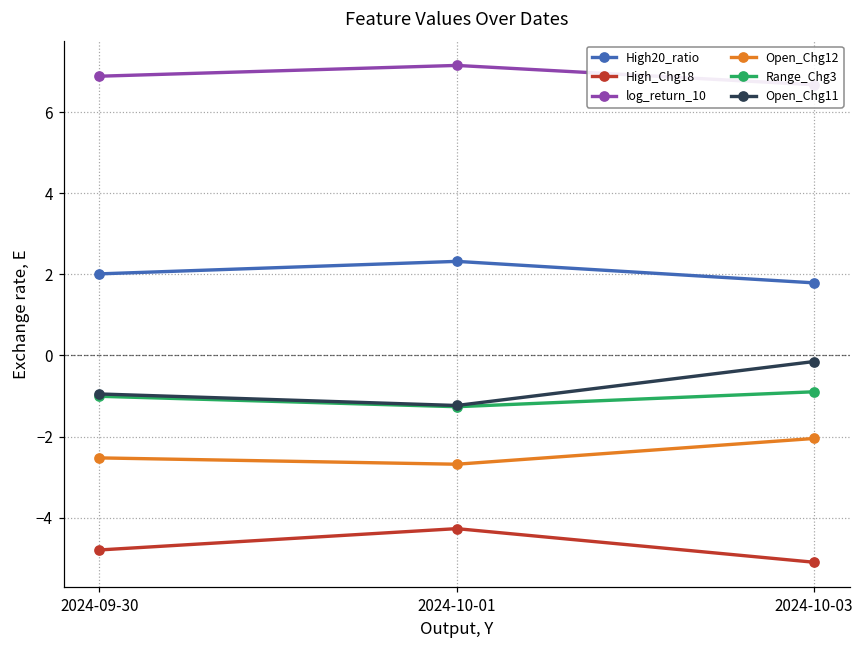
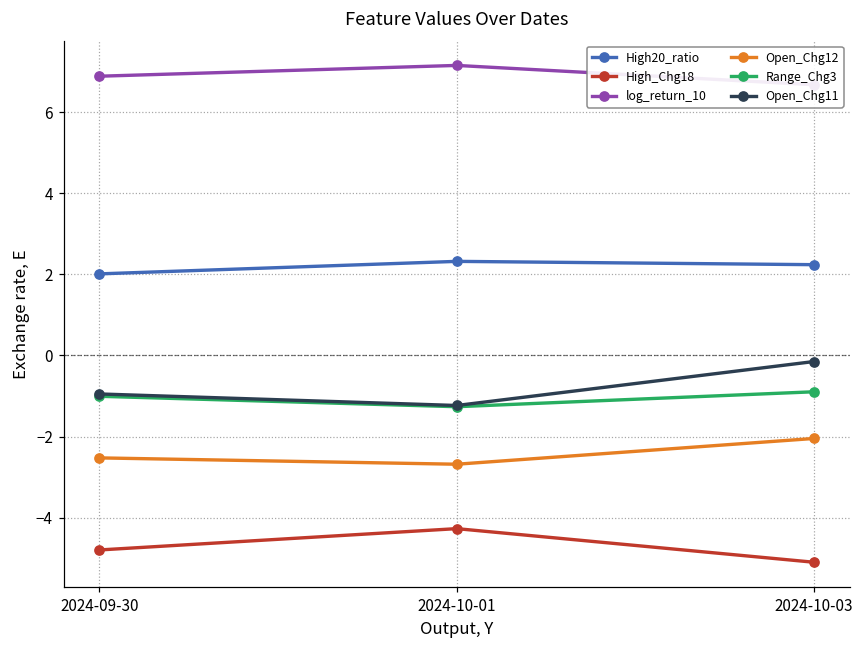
  {
    "High20_ratio": {
      "2024-09-30": 2.0,
      "2024-10-01": 2.3,
-     "2024-10-03": 1.8
+     "2024-10-03": 2.2
    },
    "High_Chg18": {
      "2024-09-30": -4.8,
      "2024-10-01": -4.3,
      "2024-10-03": -5.1
    },
    "log_return_10": {
      "2024-09-30": 6.9,
      "2024-10-01": 7.1
    },
    "Open_Chg12": {
      "2024-09-30": -2.5,
      "2024-10-01": -2.7,
      "2024-10-03": -2.0
    },
    "Range_Chg3": {
      "2024-10-03": -0.9
    },
    "Open_Chg11": {
      "2024-10-03": -0.2
    }
  }
